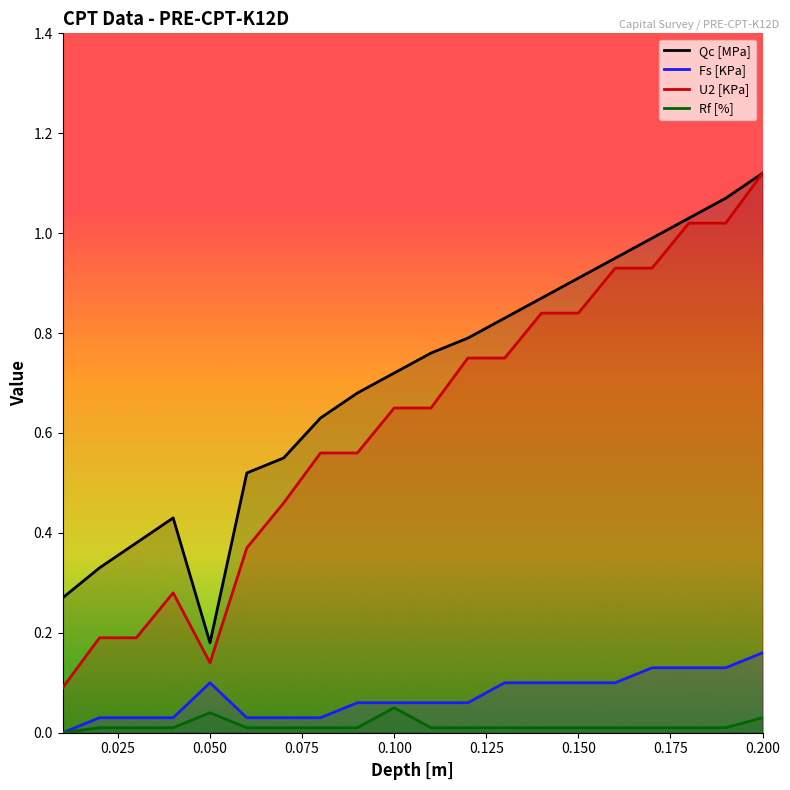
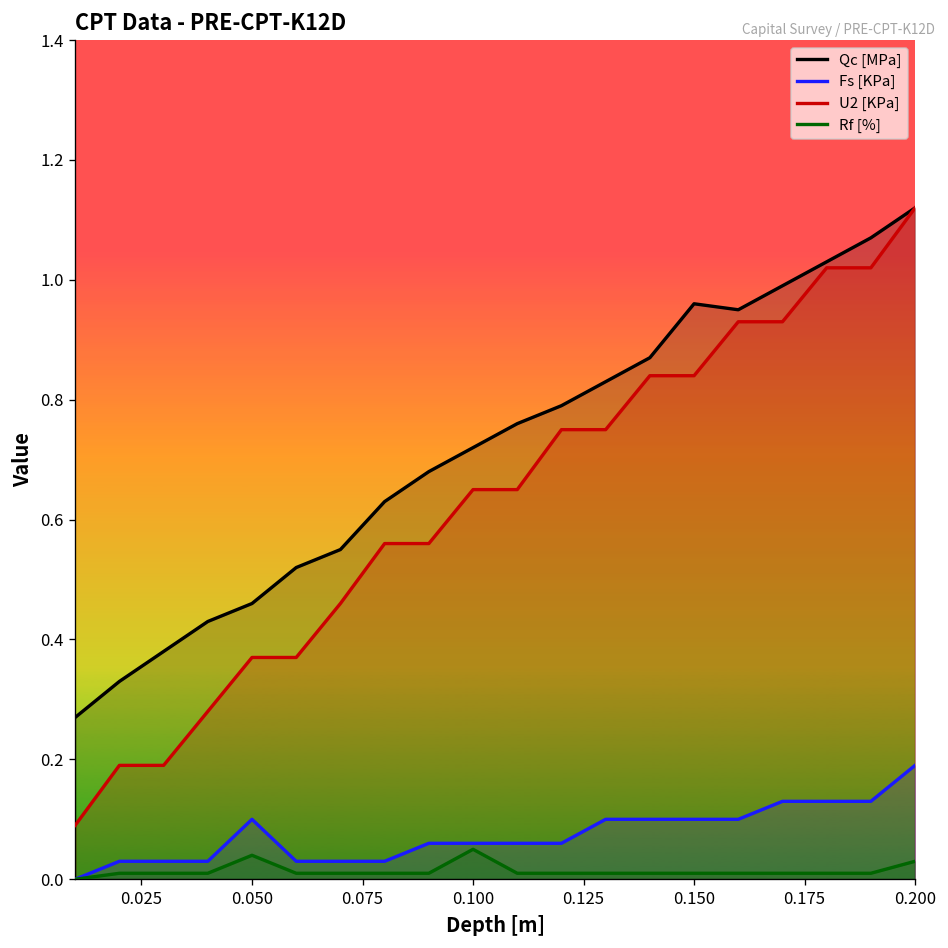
  {
    "Qc [MPa]": {
-     "0.050": 0.18,
+     "0.050": 0.46,
      "0.100": 0.72,
-     "0.150": 0.91
+     "0.150": 0.96
    },
    "Fs [KPa]": {
      "0.050": 0.10,
      "0.100": 0.06,
      "0.150": 0.10,
-     "0.200": 0.16
+     "0.200": 0.19
    },
    "U2 [KPa]": {
-     "0.050": 0.14,
+     "0.050": 0.37,
      "0.100": 0.65,
      "0.150": 0.84
    },
    "Rf [%]": {
      "0.050": 0.04,
      "0.100": 0.05,
      "0.150": 0.01,
      "0.200": 0.03
    }
  }
